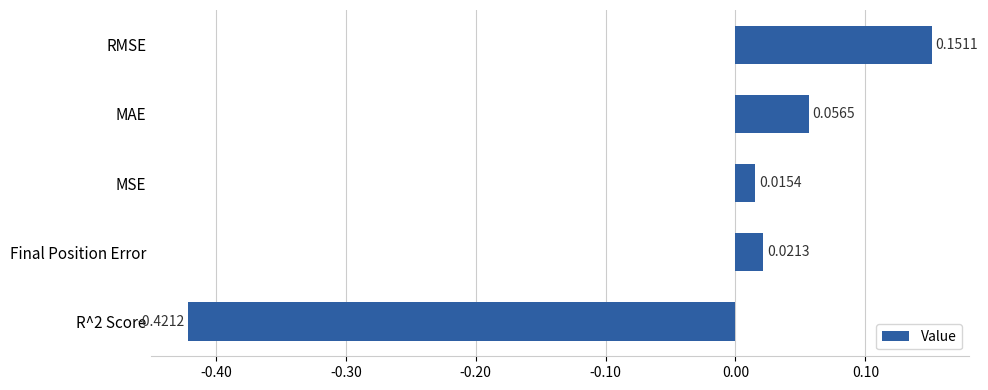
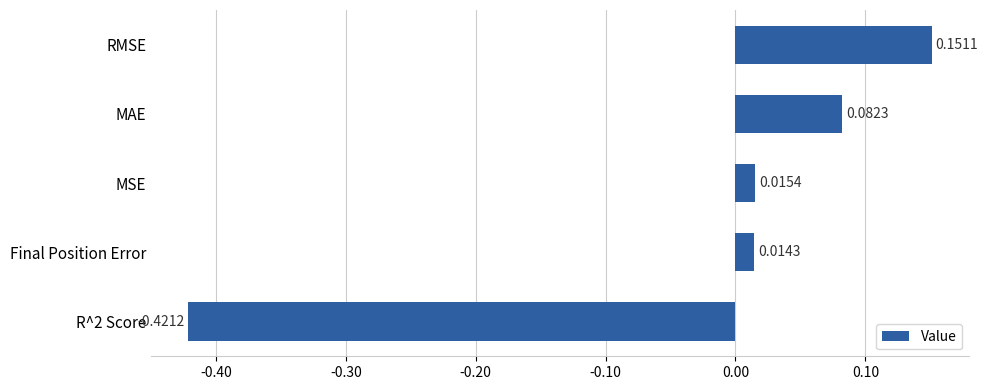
  {
    "RMSE": 0.1511,
-   "MAE": 0.0565,
+   "MAE": 0.0823,
    "MSE": 0.0154,
-   "Final Position Error": 0.0213,
+   "Final Position Error": 0.0143,
    "R^2 Score": -0.4212
  }
